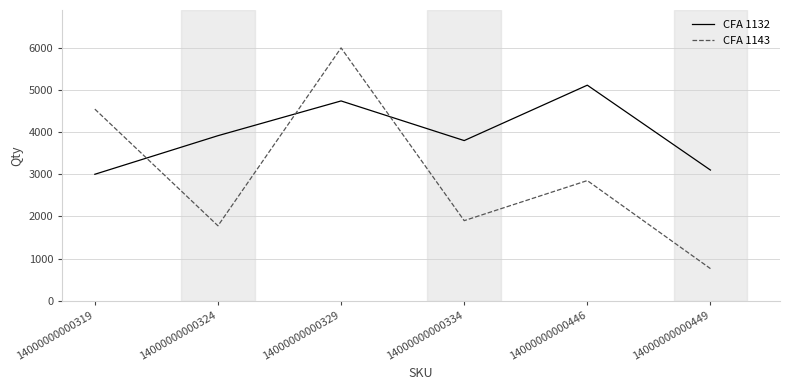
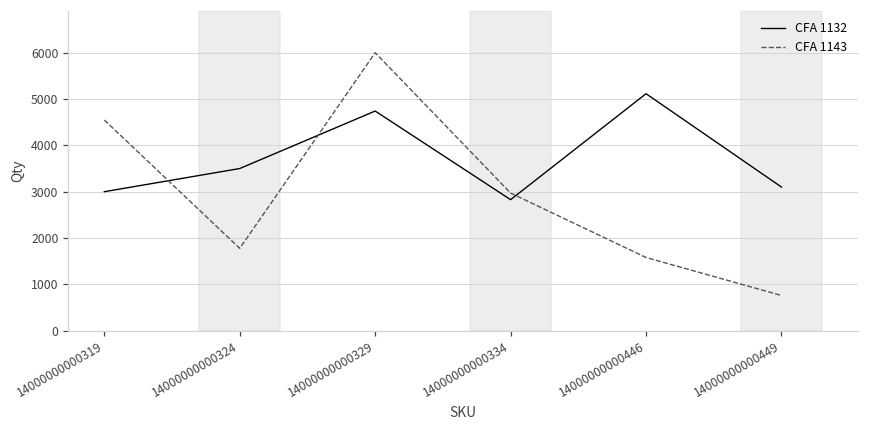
  {
    "CFA 1132": {
      "14000000000319": 3000,
-     "14000000000324": 3900,
+     "14000000000324": 3500,
      "14000000000329": 4700,
-     "14000000000334": 3800,
+     "14000000000334": 2800,
      "14000000000446": 5100,
      "14000000000449": 3100
    },
    "CFA 1143": {
      "14000000000319": 4500,
      "14000000000324": 1800,
      "14000000000329": 6000,
-     "14000000000334": 1900,
-     "14000000000446": 2900,
+     "14000000000334": 3000,
+     "14000000000446": 1600,
      "14000000000449": 800
    }
  }
